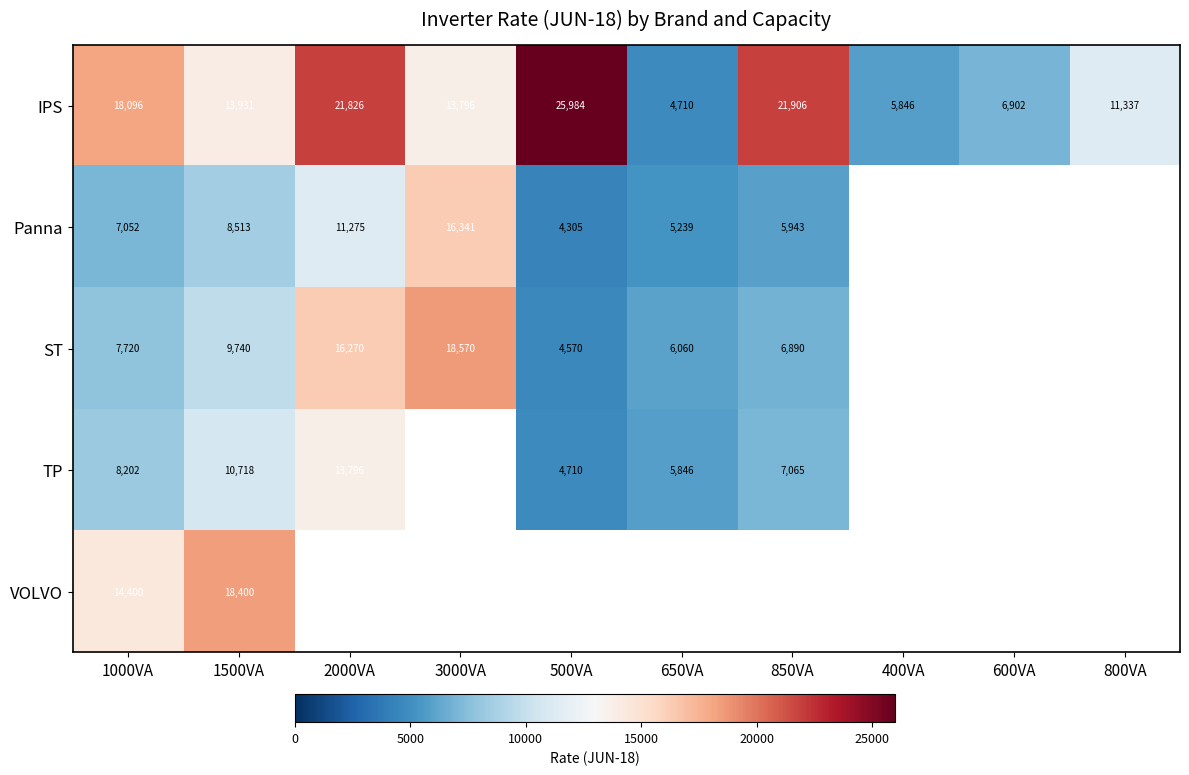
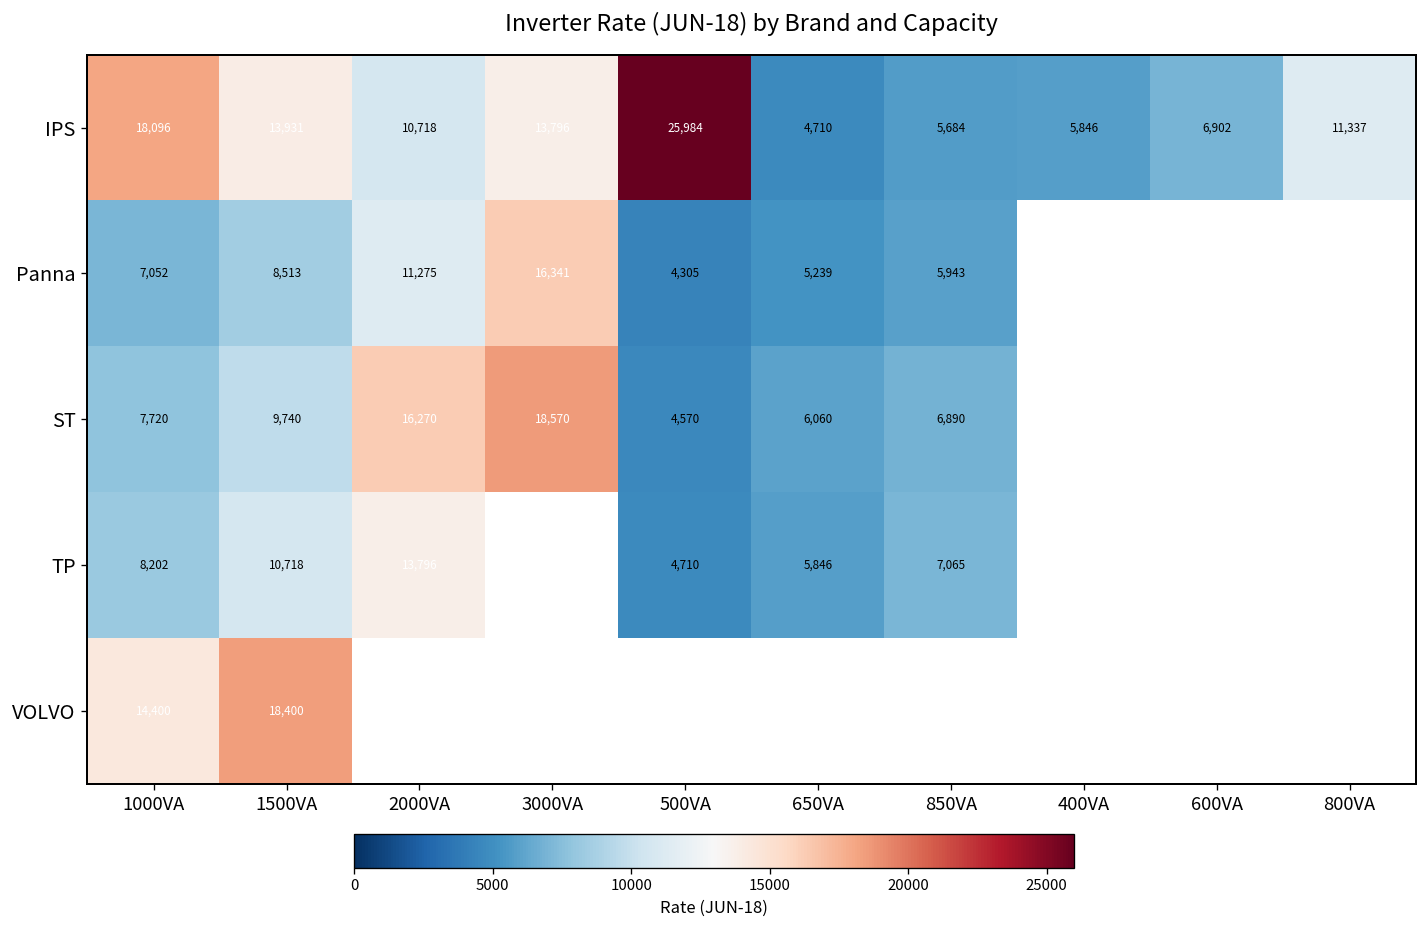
  {
    "IPS": {
      "1000VA": "18,096",
-     "2000VA": "21,826",
+     "2000VA": "10,718",
      "500VA": "25,984",
      "650VA": "4,710",
-     "850VA": "21,906",
+     "850VA": "5,684",
      "400VA": "5,846",
      "600VA": "6,902",
      "800VA": "11,337"
    },
    "Panna": {
      "1000VA": "7,052",
      "1500VA": "8,513",
      "2000VA": "11,275",
      "3000VA": "16,341",
      "500VA": "4,305",
      "650VA": "5,239",
      "850VA": "5,943"
    },
    "ST": {
      "1000VA": "7,720",
      "1500VA": "9,740",
      "2000VA": "16,270",
      "3000VA": "18,570",
      "500VA": "4,570",
      "650VA": "6,060",
      "850VA": "6,890"
    },
    "TP": {
      "1000VA": "8,202",
      "1500VA": "10,718",
      "500VA": "4,710",
      "650VA": "5,846",
      "850VA": "7,065"
    },
    "VOLVO": {
      "1500VA": "18,400"
    }
  }
